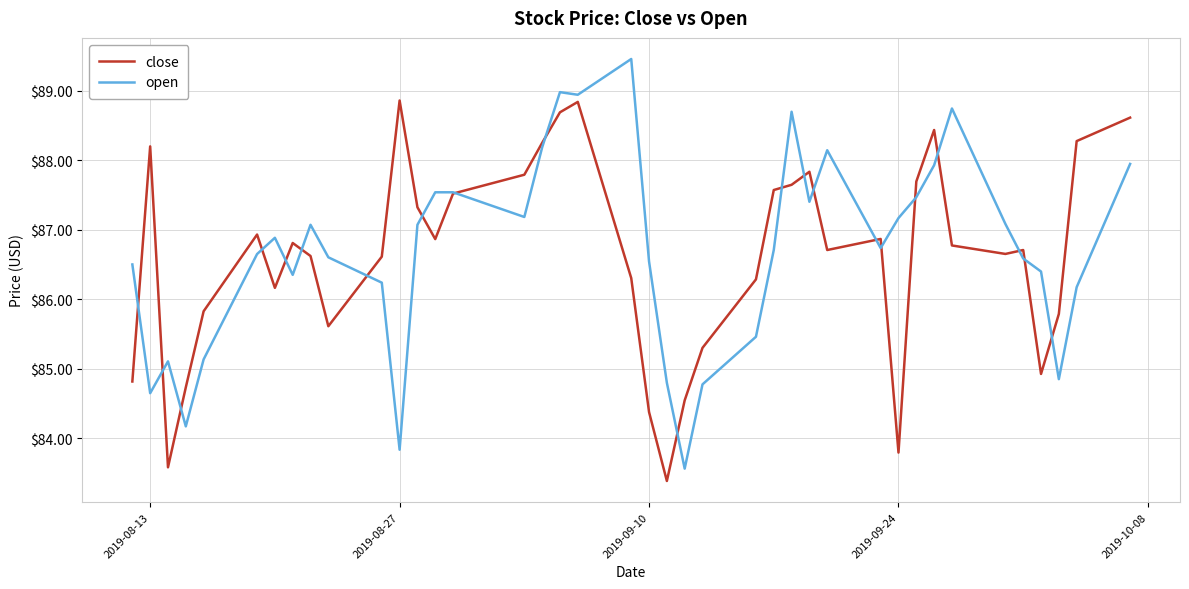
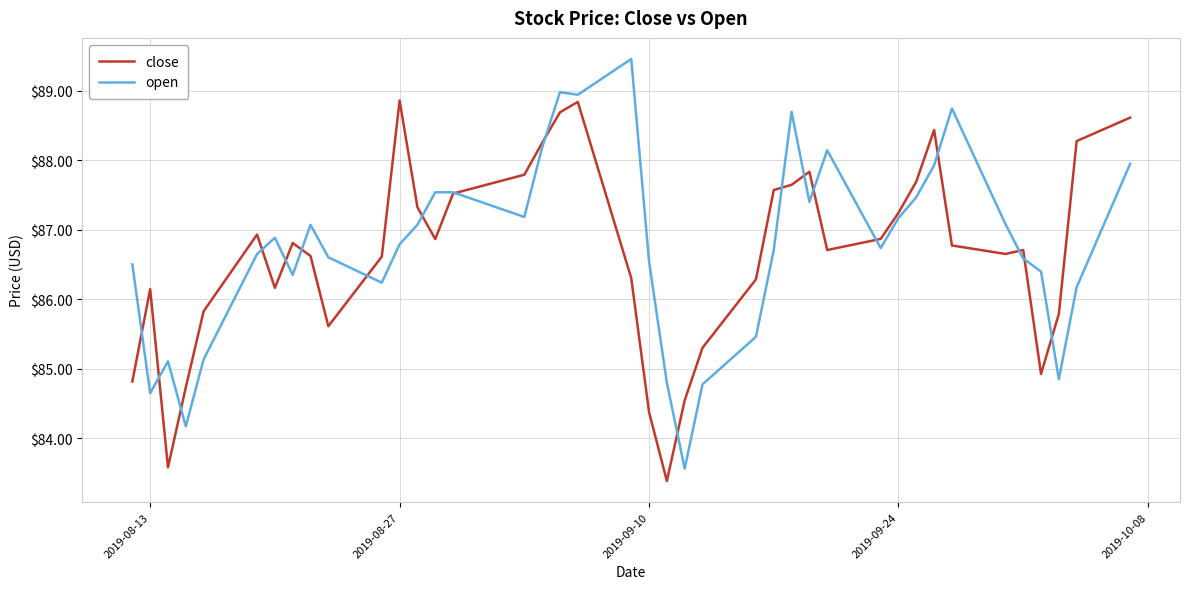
  {
    "close": {
-     "2019-08-13": "$88.2",
+     "2019-08-13": "$86.1",
      "2019-08-27": "$88.9",
      "2019-09-10": "$84.4",
-     "2019-09-24": "$83.8"
+     "2019-09-24": "$87.2"
    },
    "open": {
      "2019-08-13": "$84.6",
-     "2019-08-27": "$83.8",
+     "2019-08-27": "$86.8",
      "2019-09-10": "$86.5",
      "2019-09-24": "$87.2"
    }
  }
